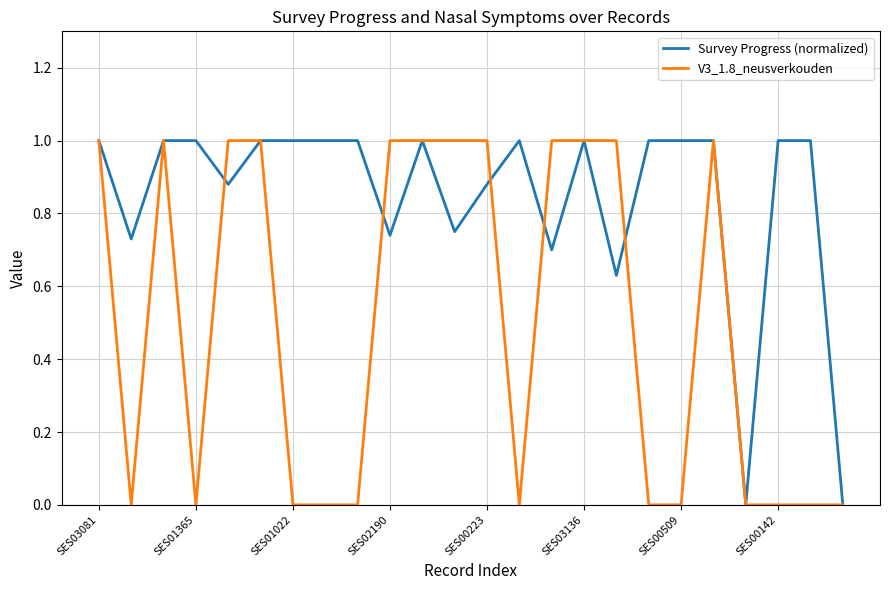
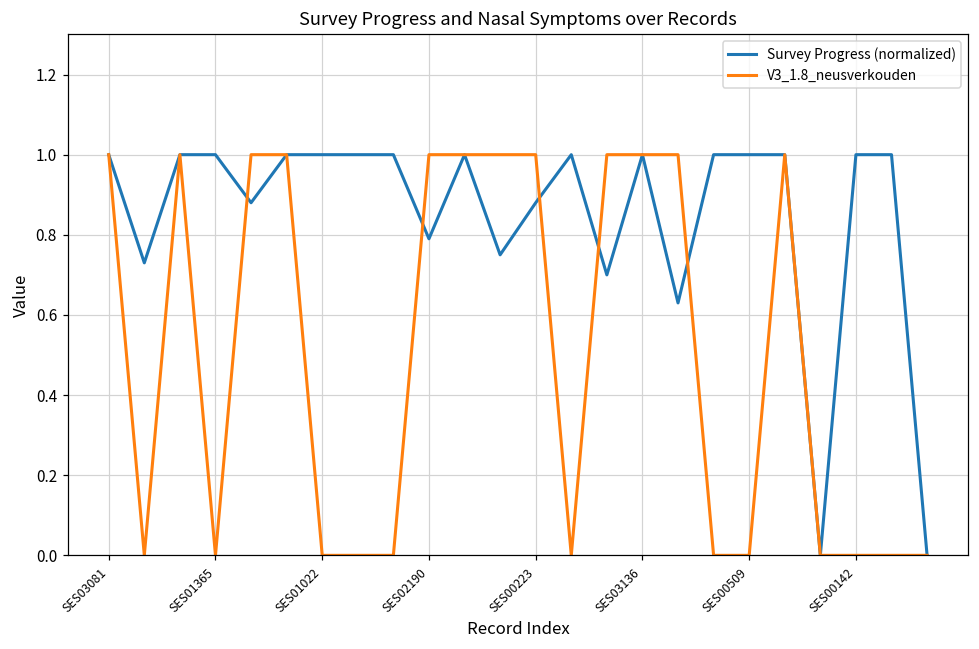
  {
    "Survey Progress (normalized)": {
      "SES01365": 1.00,
      "SES01022": 1.00,
-     "SES02190": 0.74,
+     "SES02190": 0.79,
      "SES00223": 0.88,
      "SES00509": 1.00,
      "SES00142": 1.00
    },
    "V3_1.8_neusverkouden": {
      "SES01365": 0.00,
      "SES01022": 0.00,
      "SES02190": 1.00,
      "SES00223": 1.00,
      "SES00509": 0.00,
      "SES00142": 0.00
    }
  }
